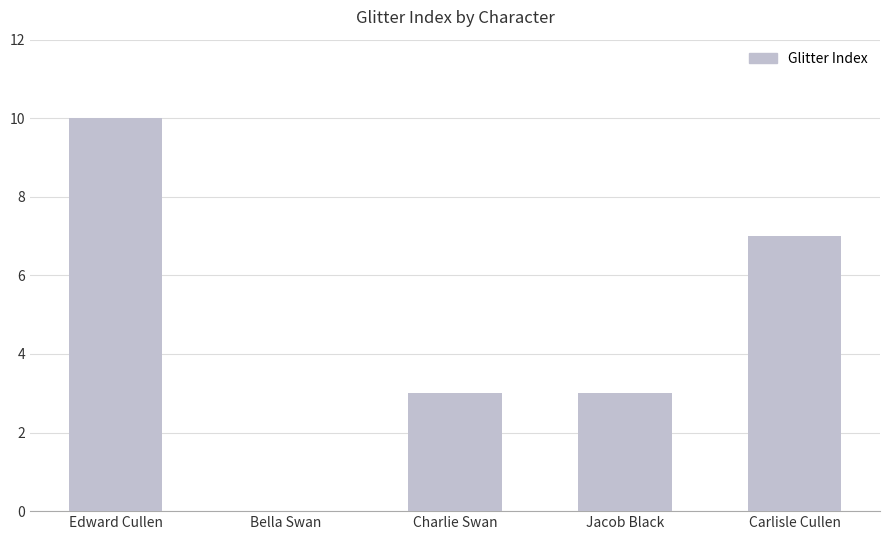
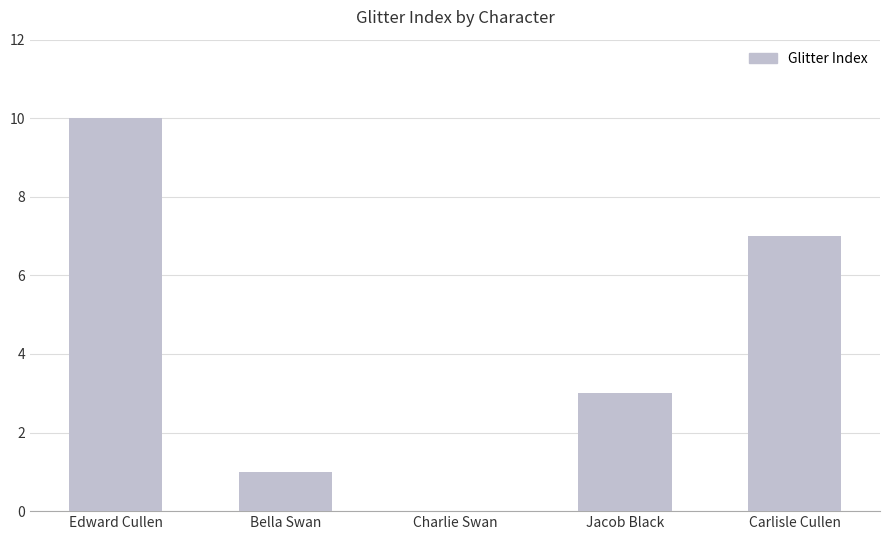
  {
    "Edward Cullen": 10,
-   "Bella Swan": 0,
-   "Charlie Swan": 3,
+   "Bella Swan": 1,
+   "Charlie Swan": 0,
    "Jacob Black": 3,
    "Carlisle Cullen": 7
  }
